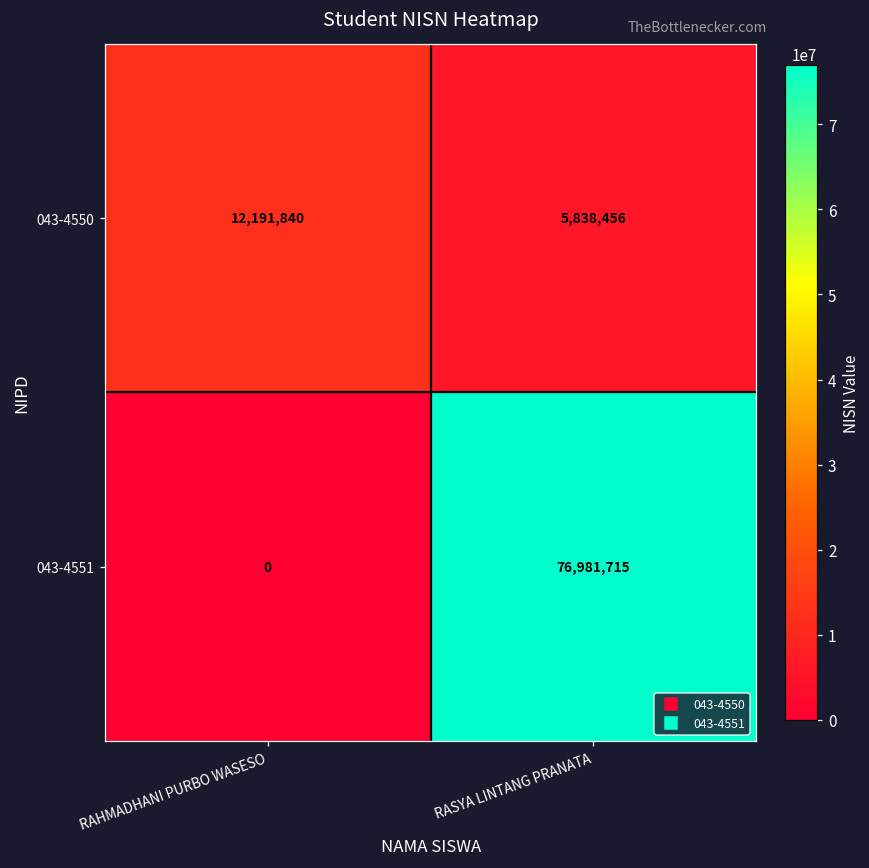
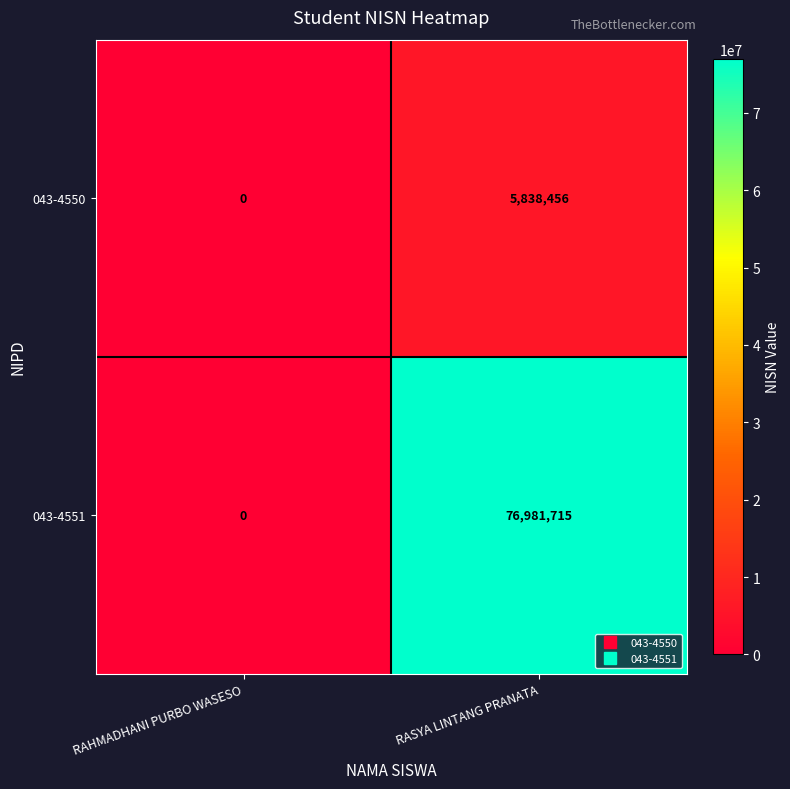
  {
    "043-4550": {
-     "RAHMADHANI PURBO WASESO": "12,191,840",
+     "RAHMADHANI PURBO WASESO": "0",
      "RASYA LINTANG PRANATA": "5,838,456"
    },
    "043-4551": {
      "RAHMADHANI PURBO WASESO": "0",
      "RASYA LINTANG PRANATA": "76,981,715"
    }
  }
